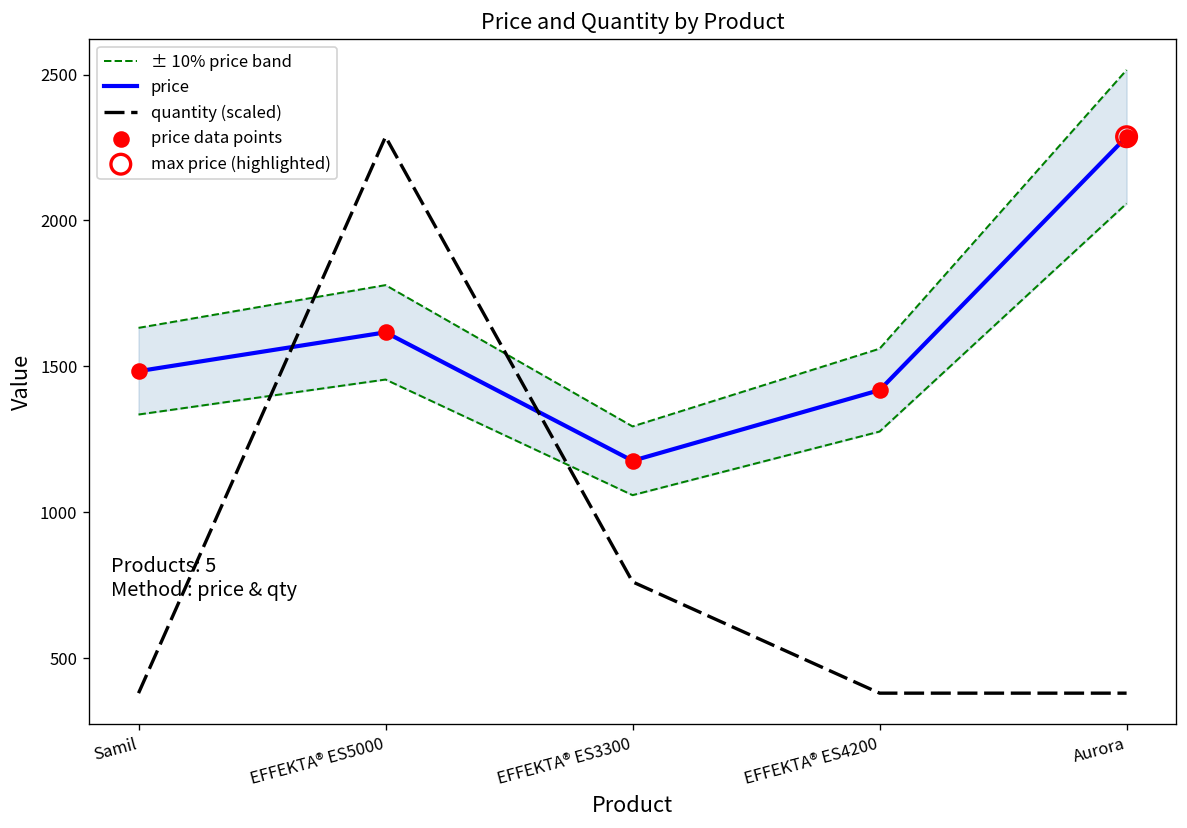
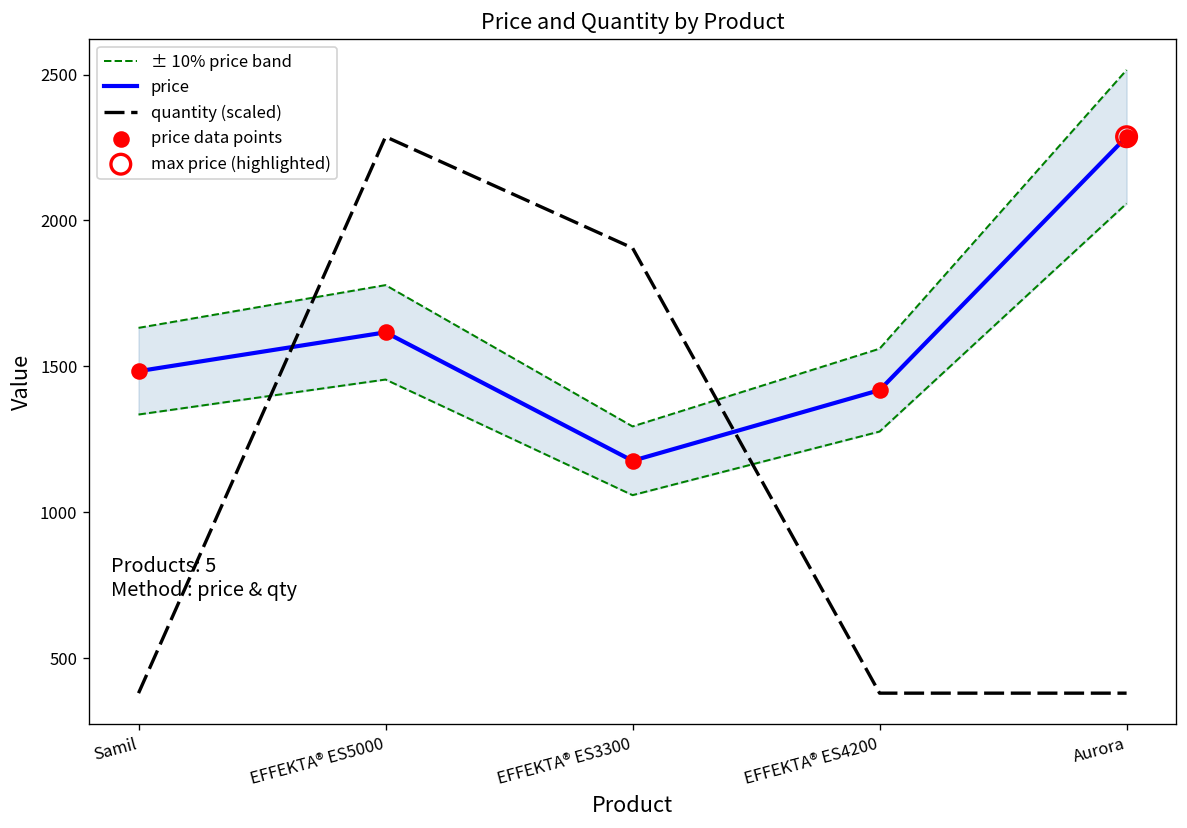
  {
    "price data points": {
      "Samil": 1480,
      "EFFEKTA® ES5000": 1620,
      "EFFEKTA® ES3300": 1180,
      "EFFEKTA® ES4200": 1420
    },
    "quantity (scaled)": {
      "Samil": 380,
      "EFFEKTA® ES5000": 2290,
-     "EFFEKTA® ES3300": 760,
+     "EFFEKTA® ES3300": 1910,
      "EFFEKTA® ES4200": 380,
      "Aurora": 380
    }
  }
